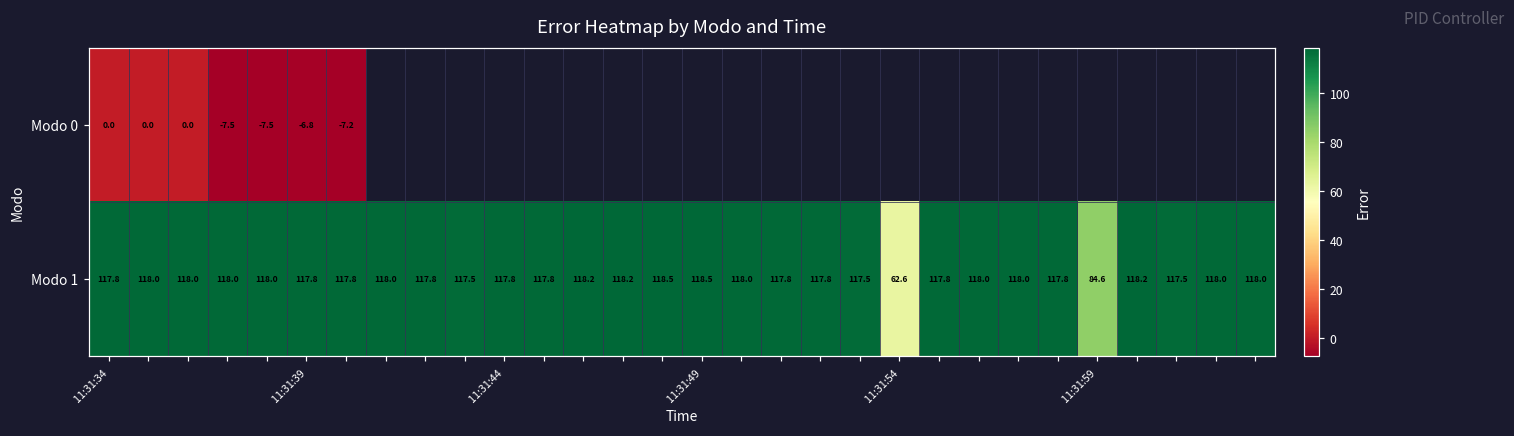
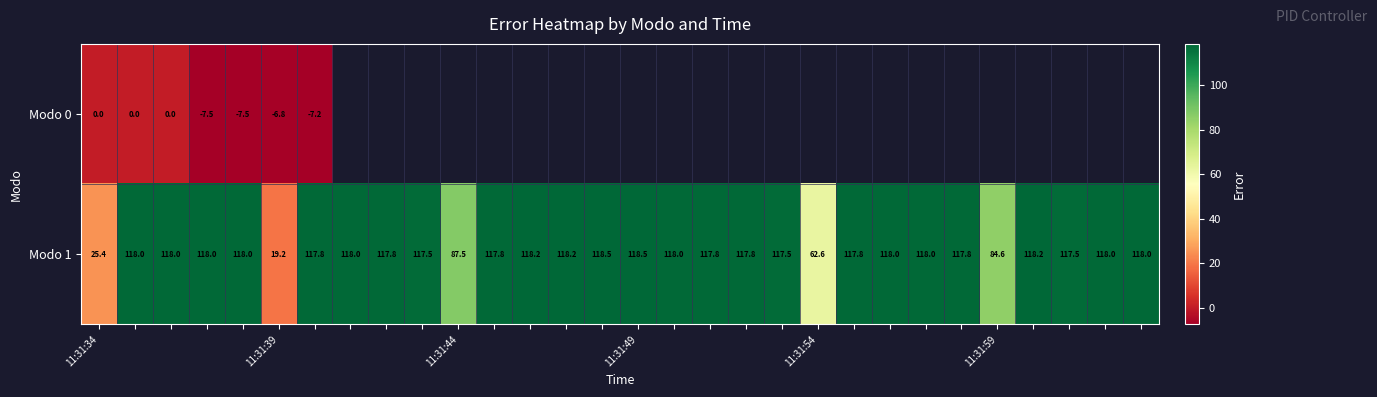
  {
    "Modo 0": {
      "11:31:34": 0.0,
      "11:31:39": -6.8
    },
    "Modo 1": {
-     "11:31:34": 117.8,
-     "11:31:39": 117.8,
-     "11:31:44": 117.8,
+     "11:31:34": 25.4,
+     "11:31:39": 19.2,
+     "11:31:44": 87.5,
      "11:31:49": 118.5,
      "11:31:54": 62.6,
      "11:31:59": 84.6
    }
  }
